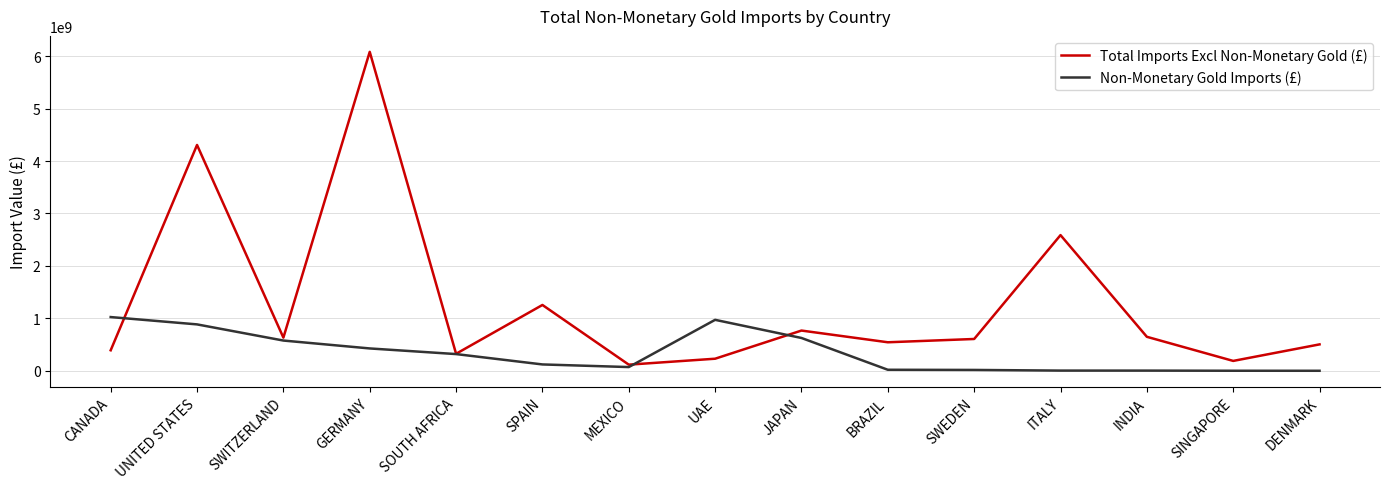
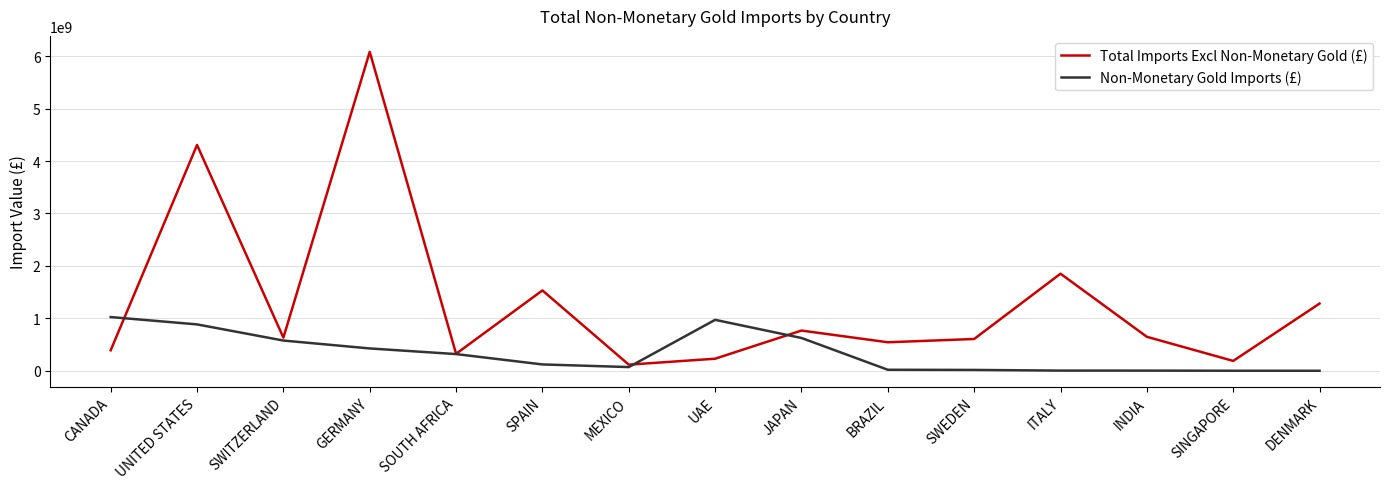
  {
    "Total Imports Excl Non-Monetary Gold (£)": {
      "CANADA": 400000000,
      "UNITED STATES": 4300000000,
      "SWITZERLAND": 600000000,
      "GERMANY": 6100000000,
-     "SPAIN": 1300000000,
+     "SPAIN": 1500000000,
      "UAE": 200000000,
      "JAPAN": 800000000,
      "BRAZIL": 500000000,
      "SWEDEN": 600000000,
-     "ITALY": 2600000000,
+     "ITALY": 1900000000,
      "INDIA": 600000000,
      "SINGAPORE": 200000000,
-     "DENMARK": 500000000
+     "DENMARK": 1300000000
    },
    "Non-Monetary Gold Imports (£)": {
      "CANADA": 1000000000,
      "UNITED STATES": 900000000,
      "SWITZERLAND": 600000000,
      "GERMANY": 400000000,
      "SPAIN": 100000000,
      "UAE": 1000000000,
      "JAPAN": 600000000,
      "BRAZIL": 0,
      "SWEDEN": 0,
      "ITALY": 0,
      "INDIA": 0,
      "SINGAPORE": 0,
      "DENMARK": 0
    }
  }
